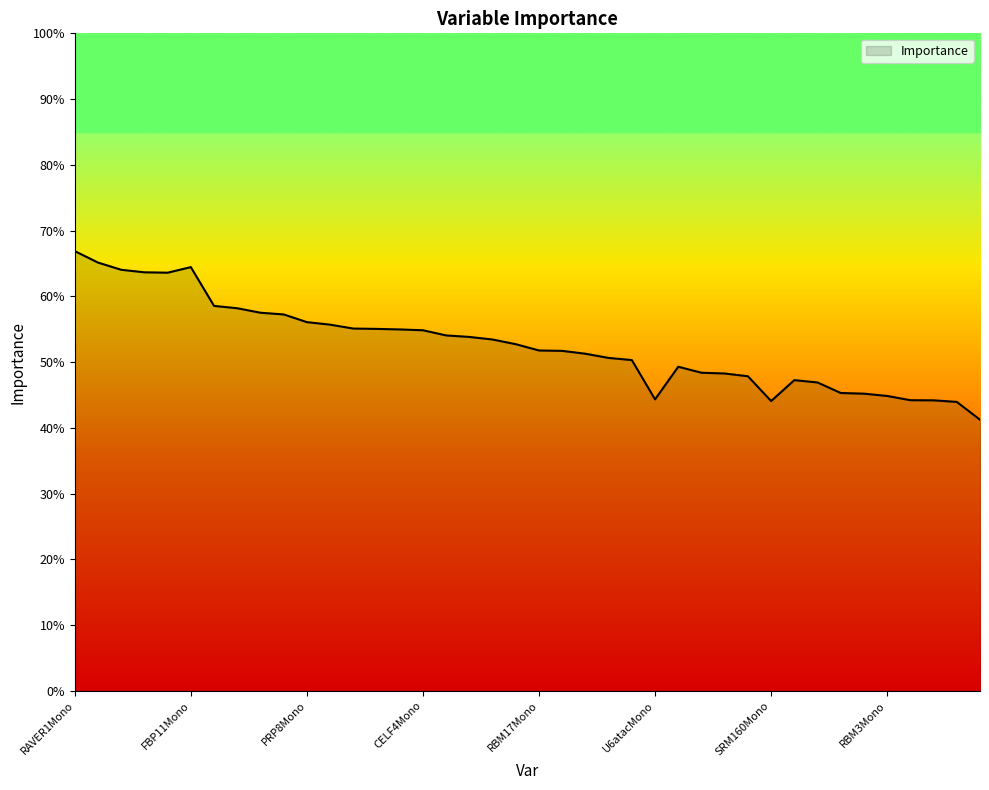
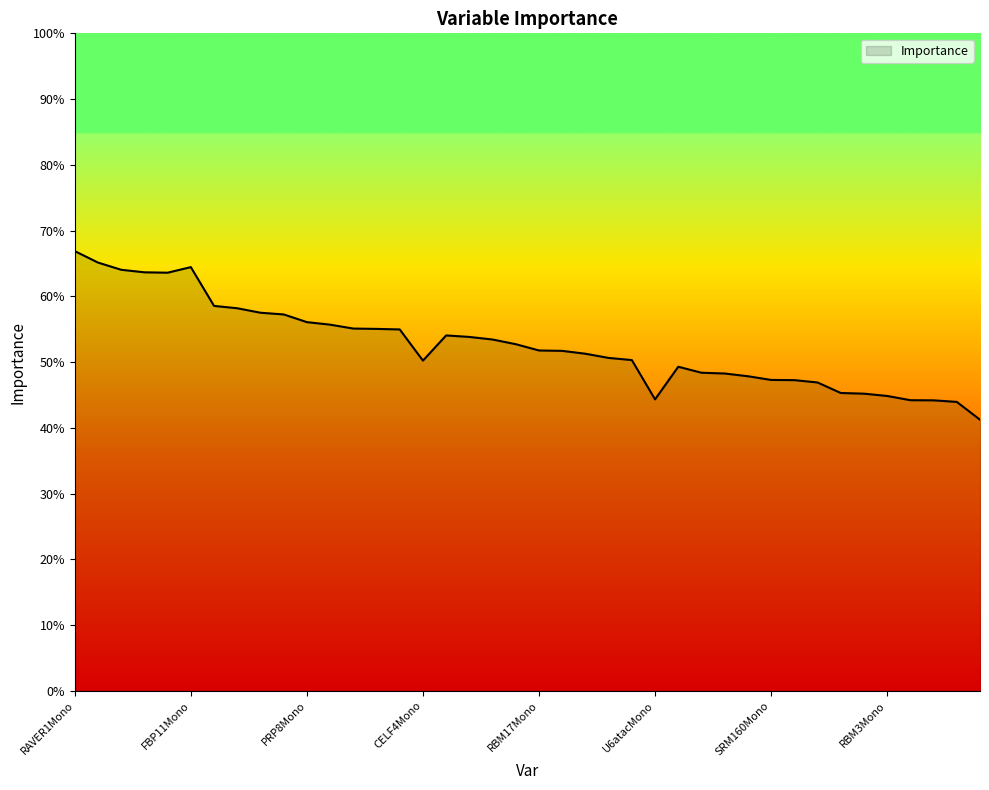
  {
    "RAVER1Mono": "67%",
    "FBP11Mono": "64%",
    "PRP8Mono": "56%",
-   "CELF4Mono": "55%",
+   "CELF4Mono": "50%",
    "RBM17Mono": "52%",
    "U6atacMono": "44%",
-   "SRM160Mono": "44%",
+   "SRM160Mono": "47%",
    "RBM3Mono": "45%"
  }
